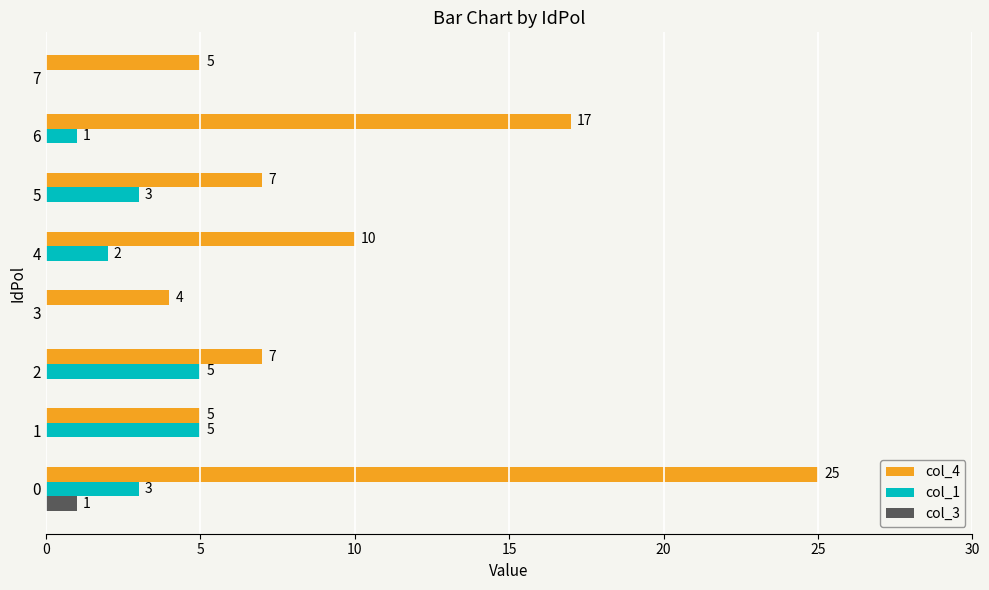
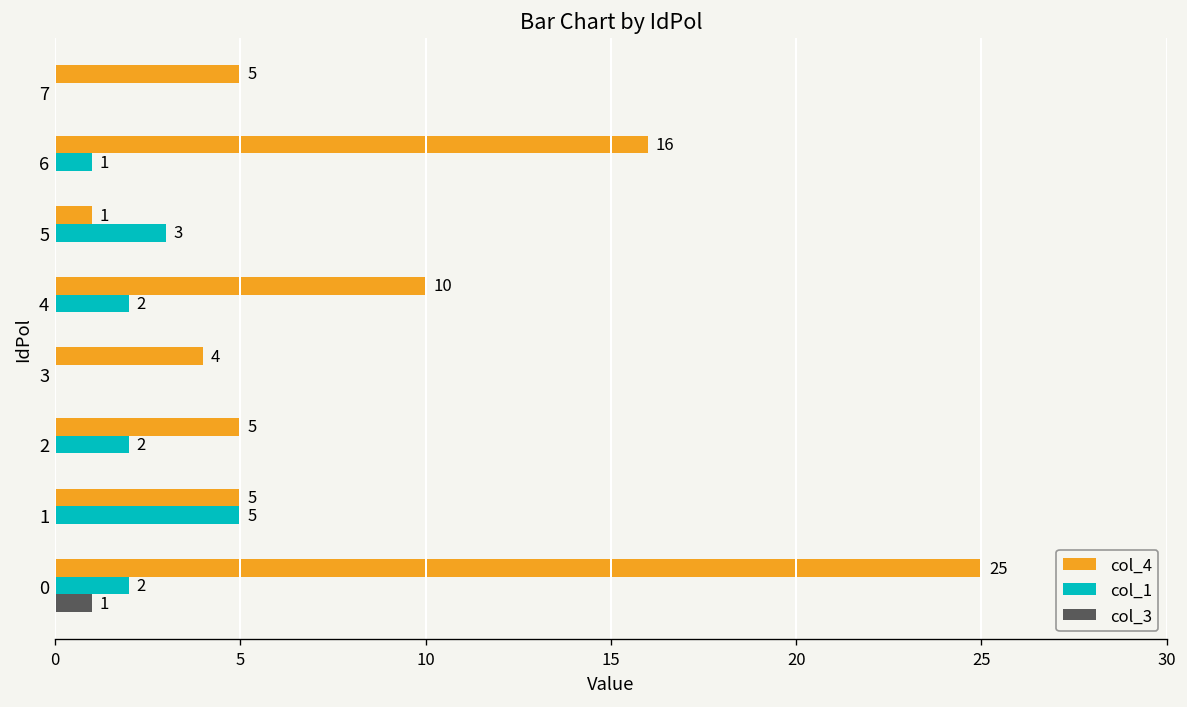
  {
    "col_4": {
      "7": 5,
-     "6": 17,
-     "5": 7,
+     "6": 16,
+     "5": 1,
      "4": 10,
      "3": 4,
-     "2": 7,
+     "2": 5,
      "1": 5,
      "0": 25
    },
    "col_1": {
      "6": 1,
      "5": 3,
      "4": 2,
-     "2": 5,
+     "2": 2,
      "1": 5,
-     "0": 3
+     "0": 2
    },
    "col_3": {
      "0": 1
    }
  }
